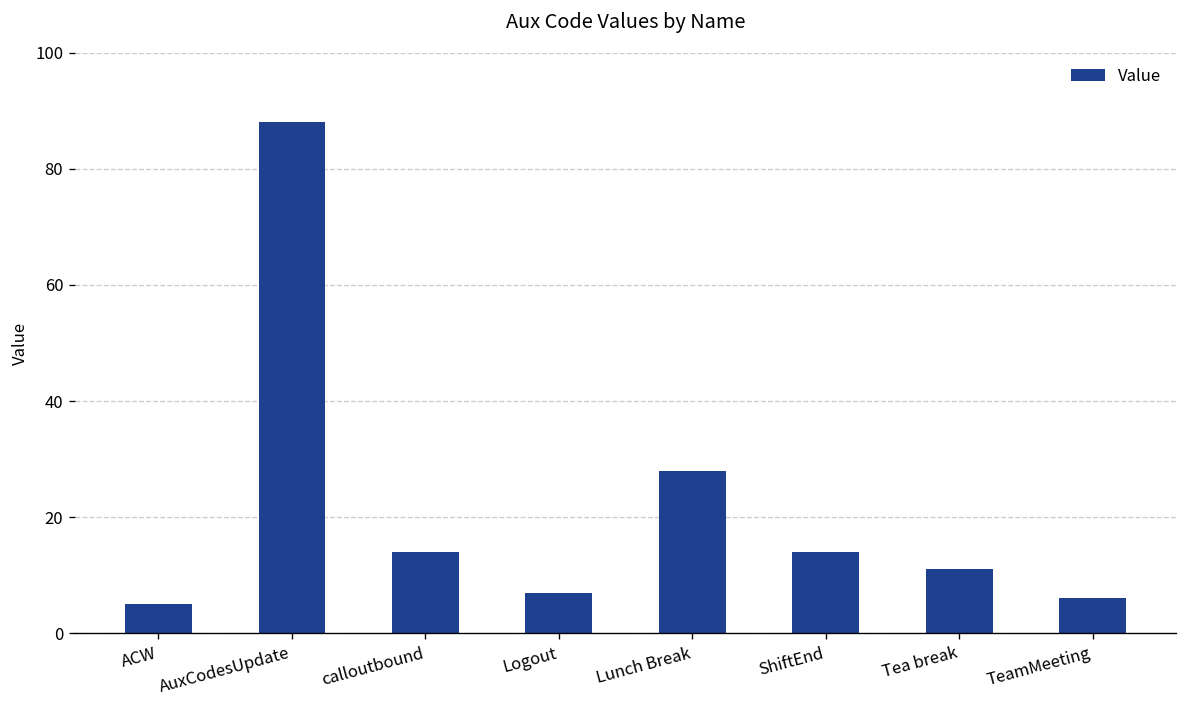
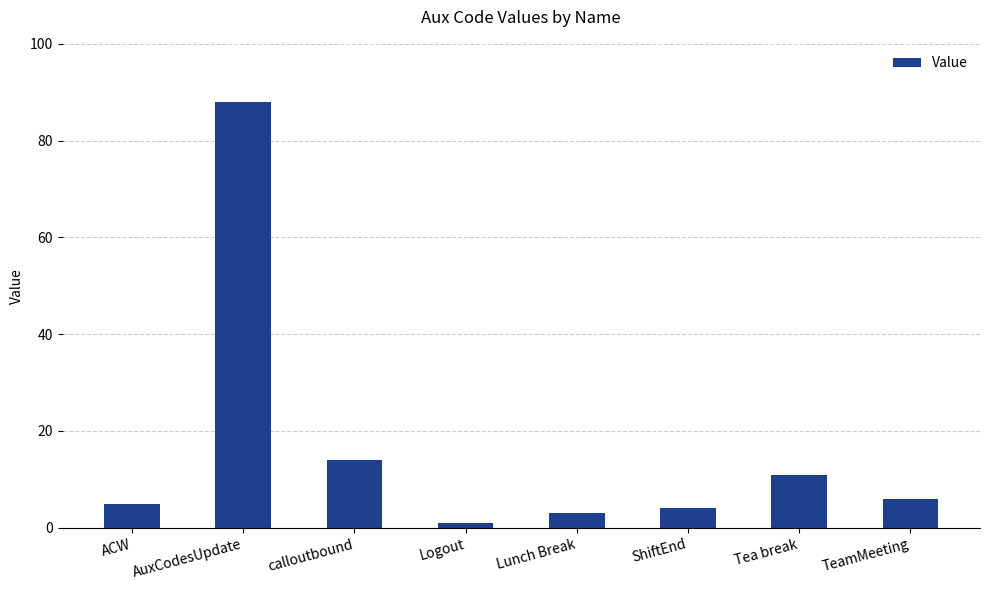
  {
    "ACW": 5,
    "AuxCodesUpdate": 88,
    "calloutbound": 14,
-   "Logout": 7,
-   "Lunch Break": 28,
-   "ShiftEnd": 14,
+   "Logout": 1,
+   "Lunch Break": 3,
+   "ShiftEnd": 4,
    "Tea break": 11,
    "TeamMeeting": 6
  }
